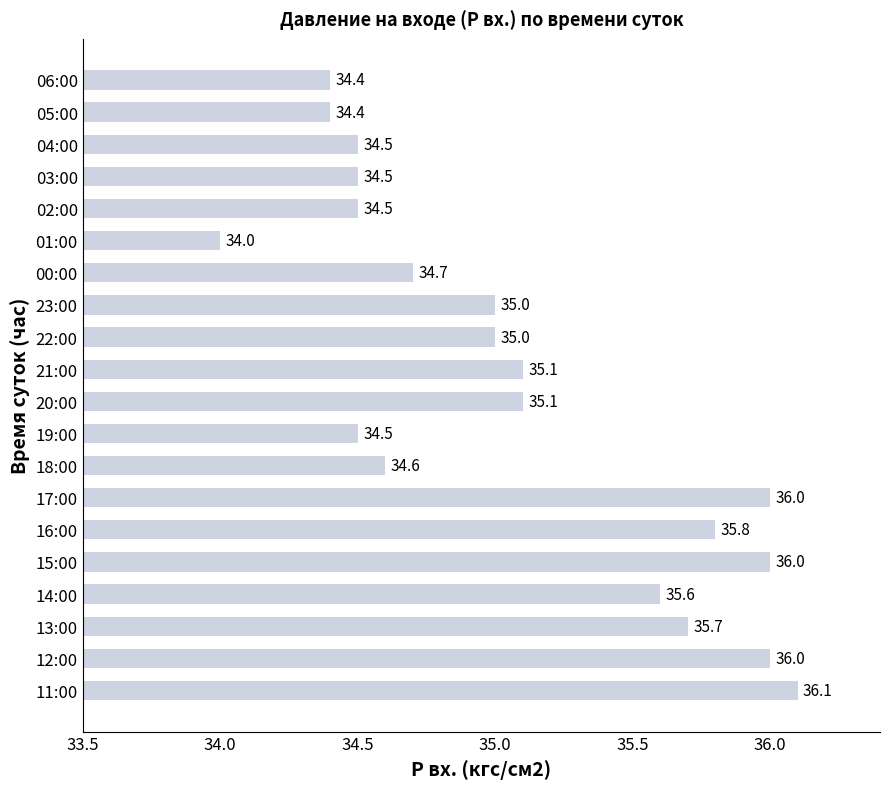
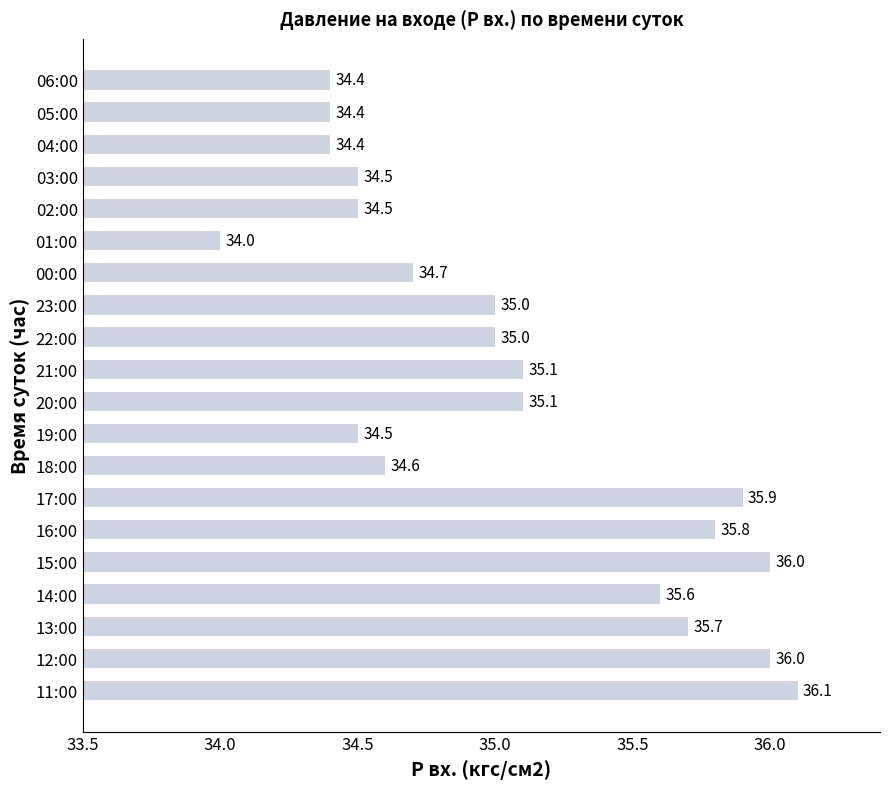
  {
    "06:00": 34.4,
    "05:00": 34.4,
-   "04:00": 34.5,
+   "04:00": 34.4,
    "03:00": 34.5,
    "02:00": 34.5,
    "01:00": 34.0,
    "00:00": 34.7,
    "23:00": 35.0,
    "22:00": 35.0,
    "21:00": 35.1,
    "20:00": 35.1,
    "19:00": 34.5,
    "18:00": 34.6,
-   "17:00": 36.0,
+   "17:00": 35.9,
    "16:00": 35.8,
    "15:00": 36.0,
    "14:00": 35.6,
    "13:00": 35.7,
    "12:00": 36.0,
    "11:00": 36.1
  }
